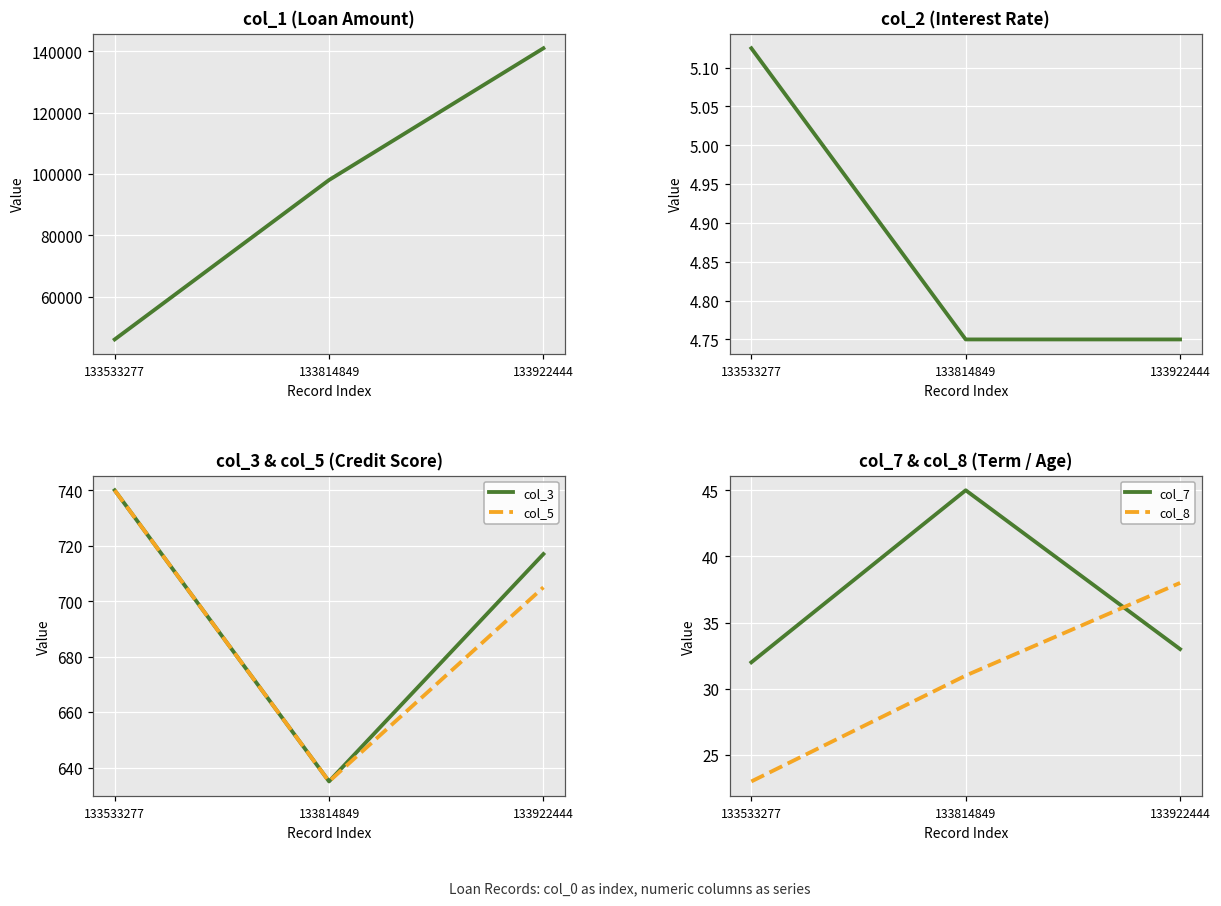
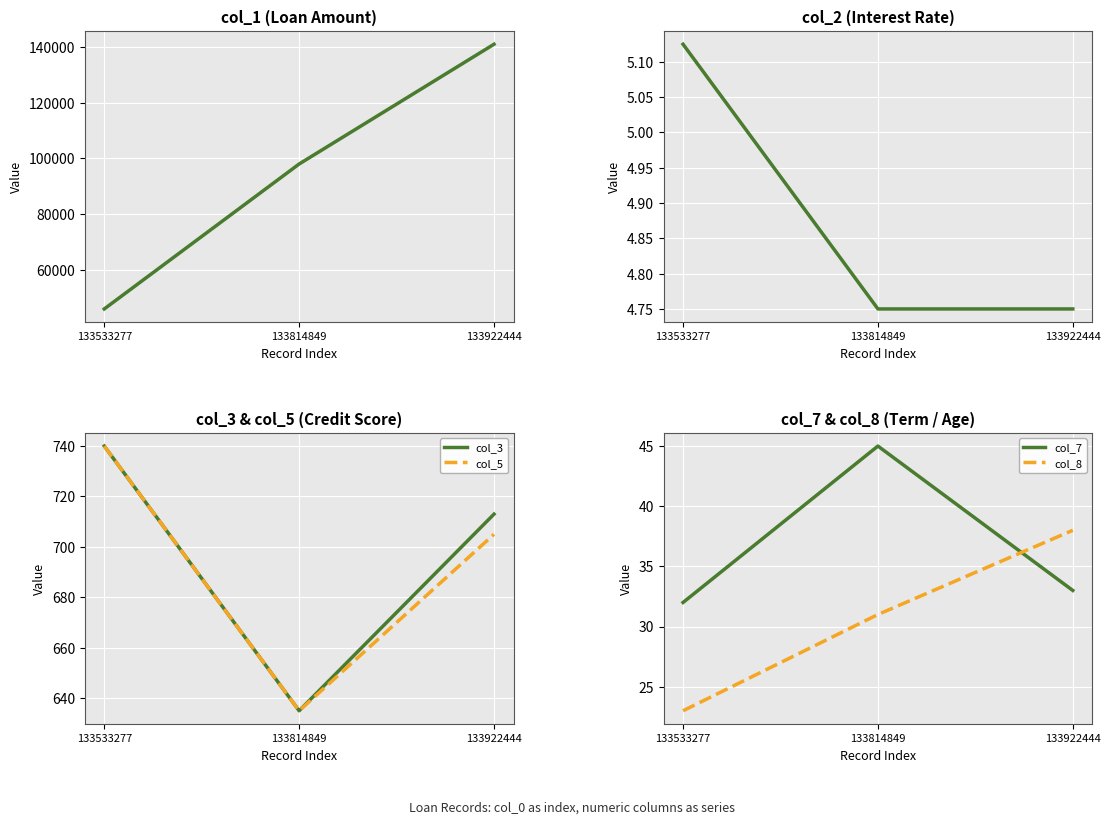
  {
    "col_1 (Loan Amount)": {
      "133533277": 46000,
      "133814849": 98000,
      "133922444": 141000
    },
    "col_2 (Interest Rate)": {
      "133533277": 5.13,
      "133814849": 4.75,
      "133922444": 4.75
    },
    "col_3 & col_5 (Credit Score)": {
      "col_3": {
-       "133922444": 717
+       "133922444": 713
      },
      "col_5": {
        "133922444": 705
      }
    },
    "col_7 & col_8 (Term / Age)": {
      "col_7": {
        "133533277": 32.0,
        "133814849": 45.0,
        "133922444": 33.0
      },
      "col_8": {
        "133533277": 23.0,
        "133814849": 31.0,
        "133922444": 38.0
      }
    }
  }
